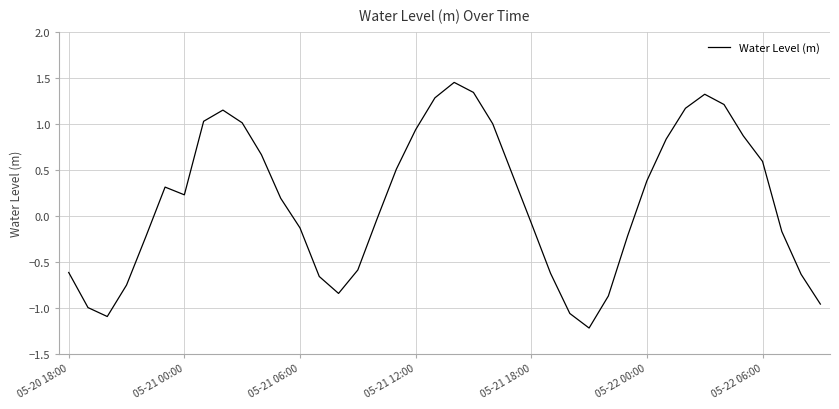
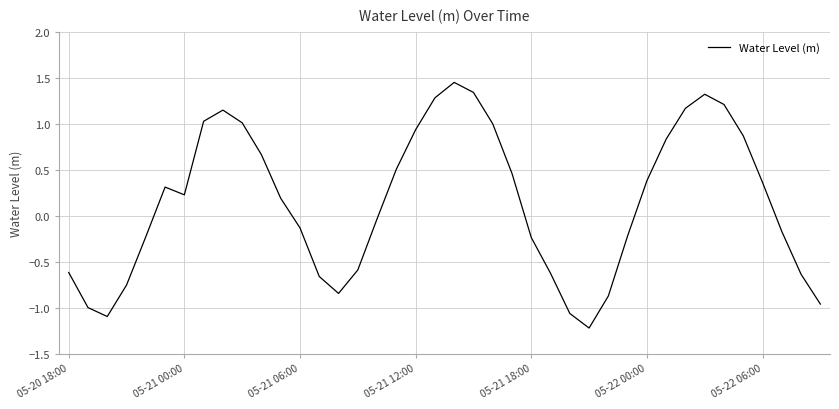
  {
    "05-20 18:00": -0.6,
    "05-21 00:00": 0.2,
    "05-21 06:00": -0.1,
    "05-21 12:00": 0.9,
-   "05-21 18:00": -0.1,
+   "05-21 18:00": -0.2,
    "05-22 00:00": 0.4,
-   "05-22 06:00": 0.6
+   "05-22 06:00": 0.4
  }
